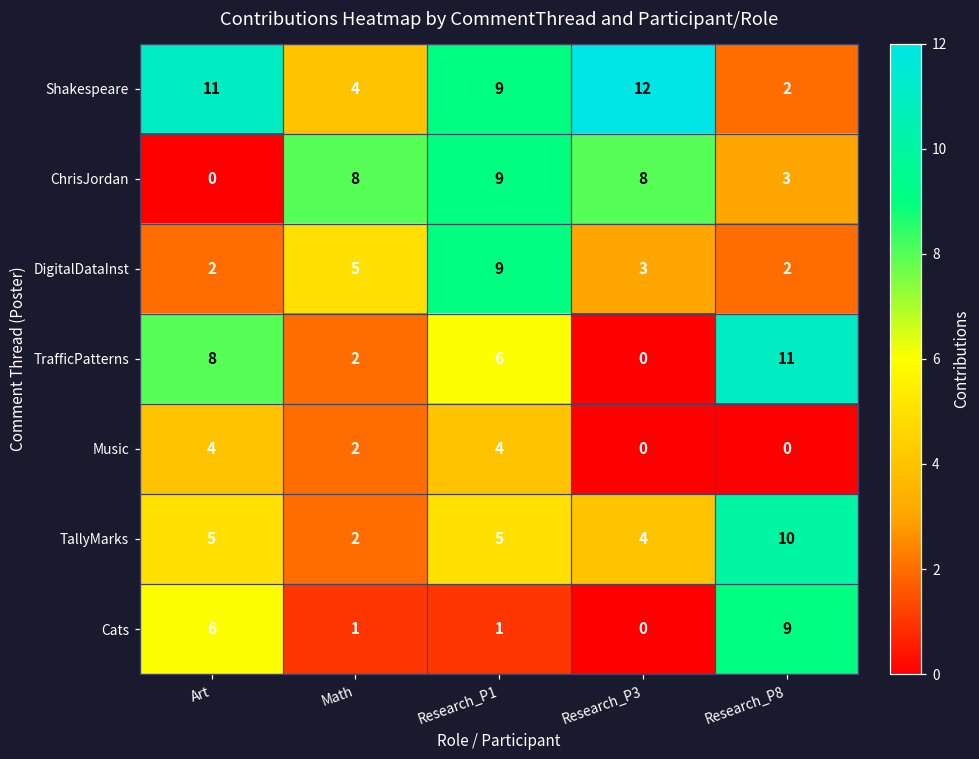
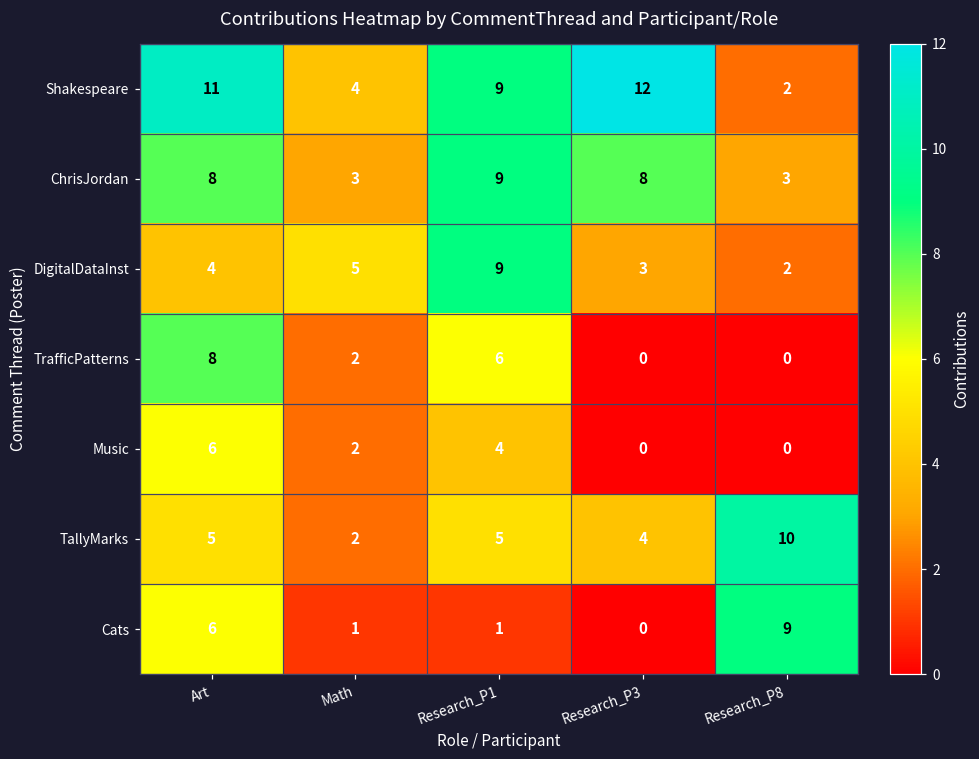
  {
    "Shakespeare": {
      "Art": 11,
      "Math": 4,
      "Research_P1": 9,
      "Research_P3": 12,
      "Research_P8": 2
    },
    "ChrisJordan": {
-     "Art": 0,
-     "Math": 8,
+     "Art": 8,
+     "Math": 3,
      "Research_P1": 9,
      "Research_P3": 8,
      "Research_P8": 3
    },
    "DigitalDataInst": {
-     "Art": 2,
+     "Art": 4,
      "Math": 5,
      "Research_P1": 9,
      "Research_P3": 3,
      "Research_P8": 2
    },
    "TrafficPatterns": {
      "Art": 8,
      "Math": 2,
      "Research_P1": 6,
      "Research_P3": 0,
-     "Research_P8": 11
+     "Research_P8": 0
    },
    "Music": {
-     "Art": 4,
+     "Art": 6,
      "Math": 2,
      "Research_P1": 4,
      "Research_P3": 0,
      "Research_P8": 0
    },
    "TallyMarks": {
      "Art": 5,
      "Math": 2,
      "Research_P1": 5,
      "Research_P3": 4,
      "Research_P8": 10
    },
    "Cats": {
      "Art": 6,
      "Math": 1,
      "Research_P1": 1,
      "Research_P3": 0,
      "Research_P8": 9
    }
  }
